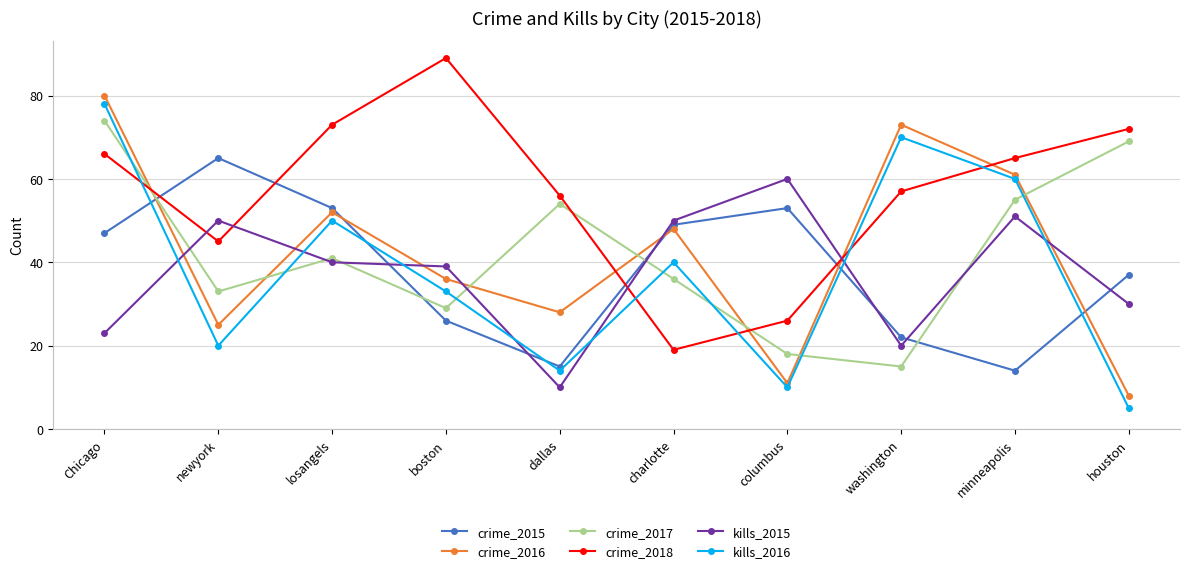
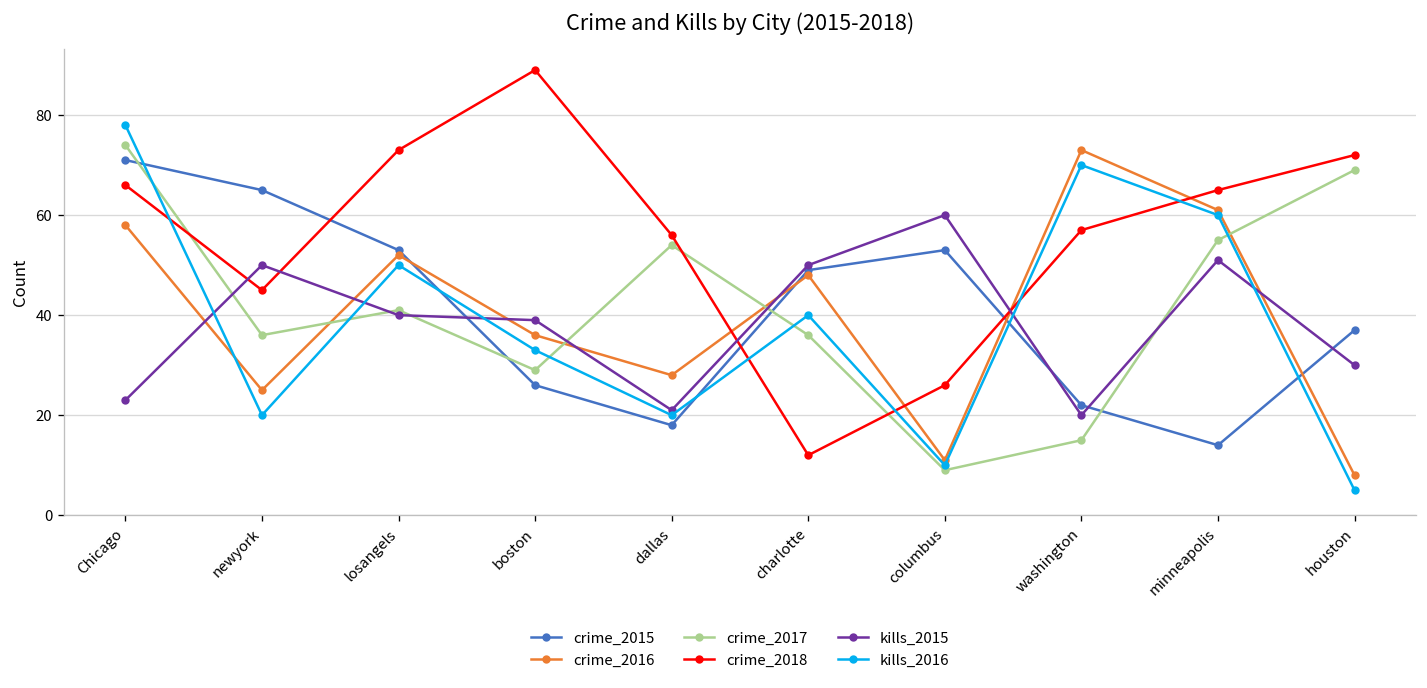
  {
    "crime_2015": {
-     "Chicago": 47,
+     "Chicago": 71,
      "newyork": 65,
      "losangels": 53,
      "boston": 26,
-     "dallas": 15,
+     "dallas": 18,
      "charlotte": 49,
      "columbus": 53,
      "washington": 22,
      "minneapolis": 14,
      "houston": 37
    },
    "crime_2016": {
-     "Chicago": 80,
+     "Chicago": 58,
      "newyork": 25,
      "losangels": 52,
      "boston": 36,
      "dallas": 28,
      "charlotte": 48,
      "columbus": 11,
      "washington": 73,
      "minneapolis": 61,
      "houston": 8
    },
    "crime_2017": {
      "Chicago": 74,
-     "newyork": 33,
+     "newyork": 36,
      "losangels": 41,
      "boston": 29,
      "dallas": 54,
      "charlotte": 36,
-     "columbus": 18,
+     "columbus": 9,
      "washington": 15,
      "minneapolis": 55,
      "houston": 69
    },
    "crime_2018": {
      "Chicago": 66,
      "newyork": 45,
      "losangels": 73,
      "boston": 89,
      "dallas": 56,
-     "charlotte": 19,
+     "charlotte": 12,
      "columbus": 26,
      "washington": 57,
      "minneapolis": 65,
      "houston": 72
    },
    "kills_2015": {
      "Chicago": 23,
      "newyork": 50,
      "losangels": 40,
      "boston": 39,
-     "dallas": 10,
+     "dallas": 21,
      "charlotte": 50,
      "columbus": 60,
      "washington": 20,
      "minneapolis": 51,
      "houston": 30
    },
    "kills_2016": {
      "Chicago": 78,
      "newyork": 20,
      "losangels": 50,
      "boston": 33,
-     "dallas": 14,
+     "dallas": 20,
      "charlotte": 40,
      "columbus": 10,
      "washington": 70,
      "minneapolis": 60,
      "houston": 5
    }
  }
